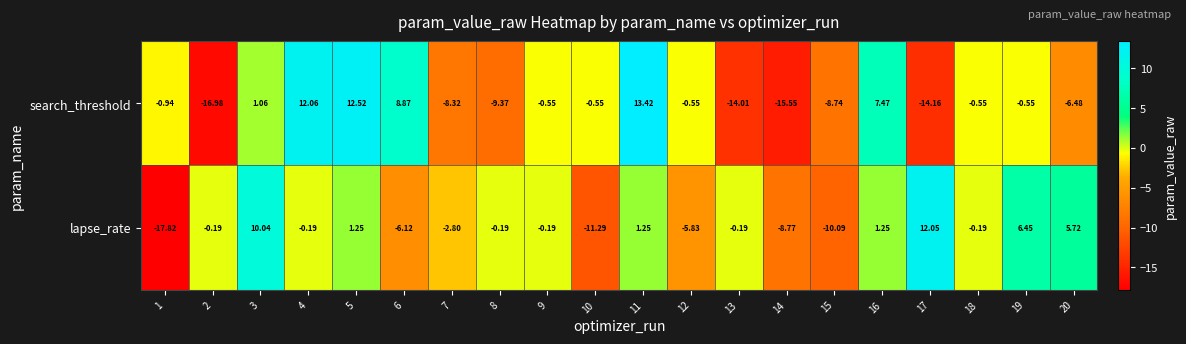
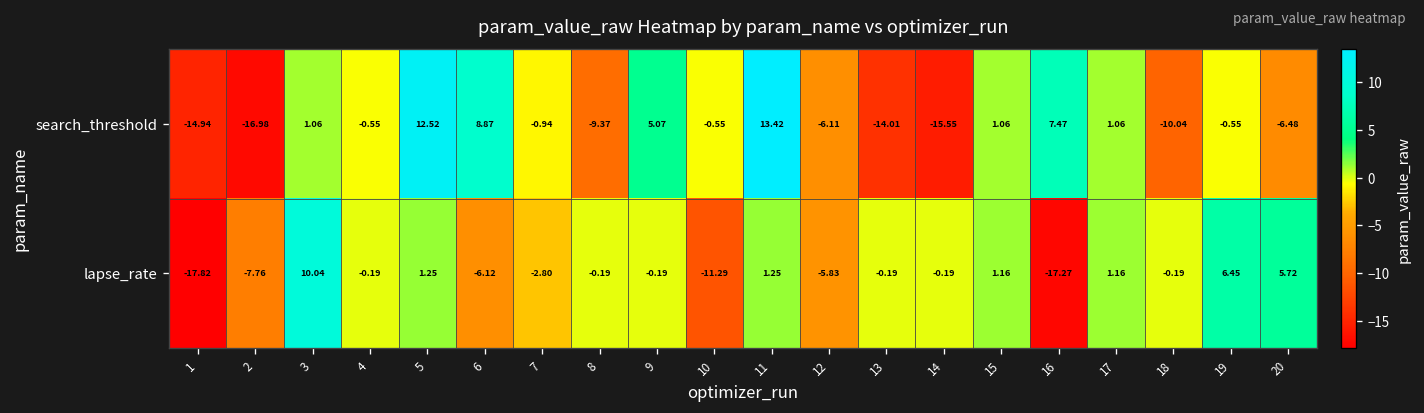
  {
    "search_threshold": {
-     "1": -0.94,
+     "1": -14.94,
      "2": -16.98,
      "3": 1.06,
-     "4": 12.06,
+     "4": -0.55,
      "5": 12.52,
      "6": 8.87,
-     "7": -8.32,
+     "7": -0.94,
      "8": -9.37,
-     "9": -0.55,
+     "9": 5.07,
      "10": -0.55,
      "11": 13.42,
-     "12": -0.55,
+     "12": -6.11,
      "13": -14.01,
      "14": -15.55,
-     "15": -8.74,
+     "15": 1.06,
      "16": 7.47,
-     "17": -14.16,
-     "18": -0.55,
+     "17": 1.06,
+     "18": -10.04,
      "19": -0.55,
      "20": -6.48
    },
    "lapse_rate": {
      "1": -17.82,
-     "2": -0.19,
+     "2": -7.76,
      "3": 10.04,
      "4": -0.19,
      "5": 1.25,
      "6": -6.12,
      "7": -2.80,
      "8": -0.19,
      "9": -0.19,
      "10": -11.29,
      "11": 1.25,
      "12": -5.83,
      "13": -0.19,
-     "14": -8.77,
-     "15": -10.09,
-     "16": 1.25,
-     "17": 12.05,
+     "14": -0.19,
+     "15": 1.16,
+     "16": -17.27,
+     "17": 1.16,
      "18": -0.19,
      "19": 6.45,
      "20": 5.72
    }
  }
